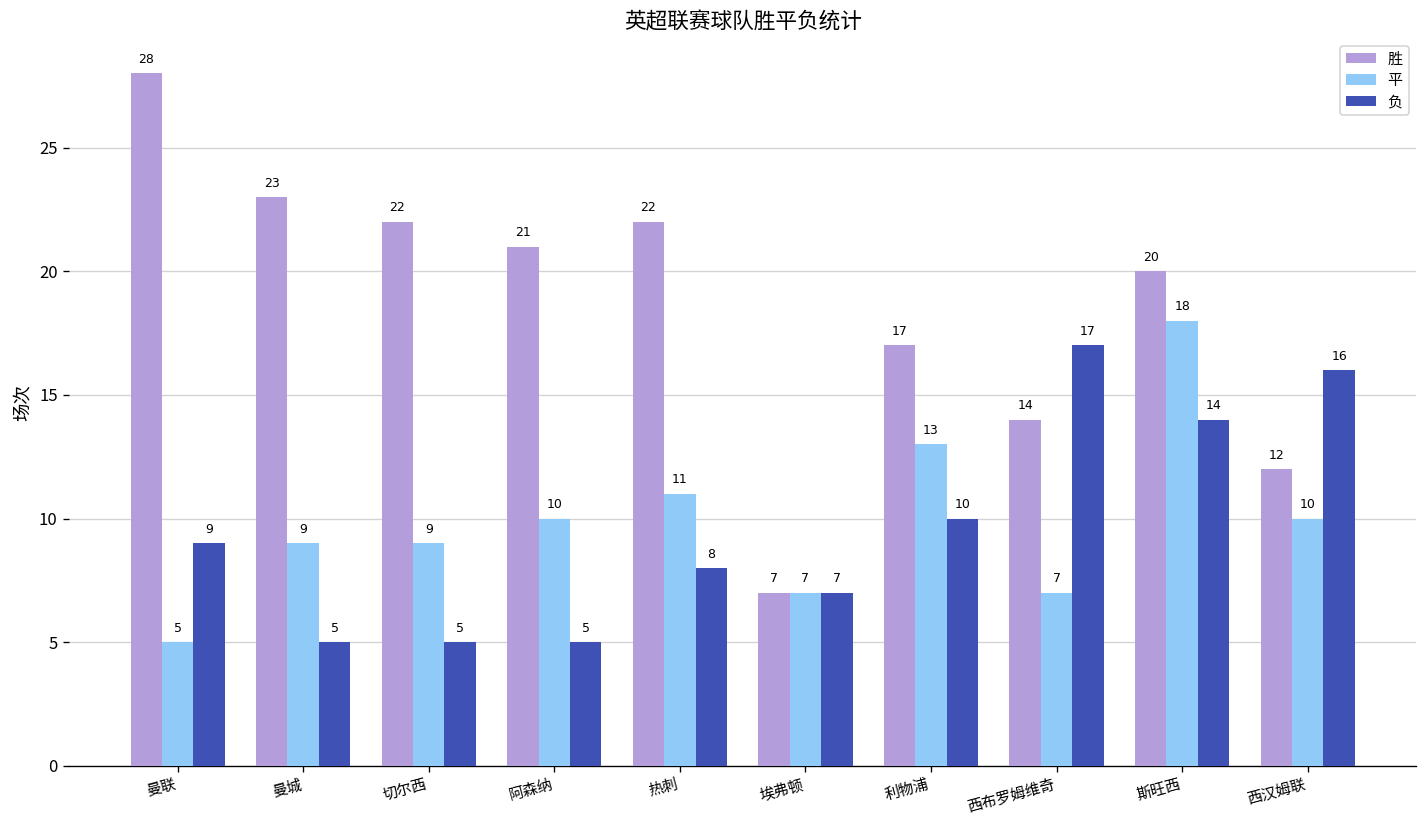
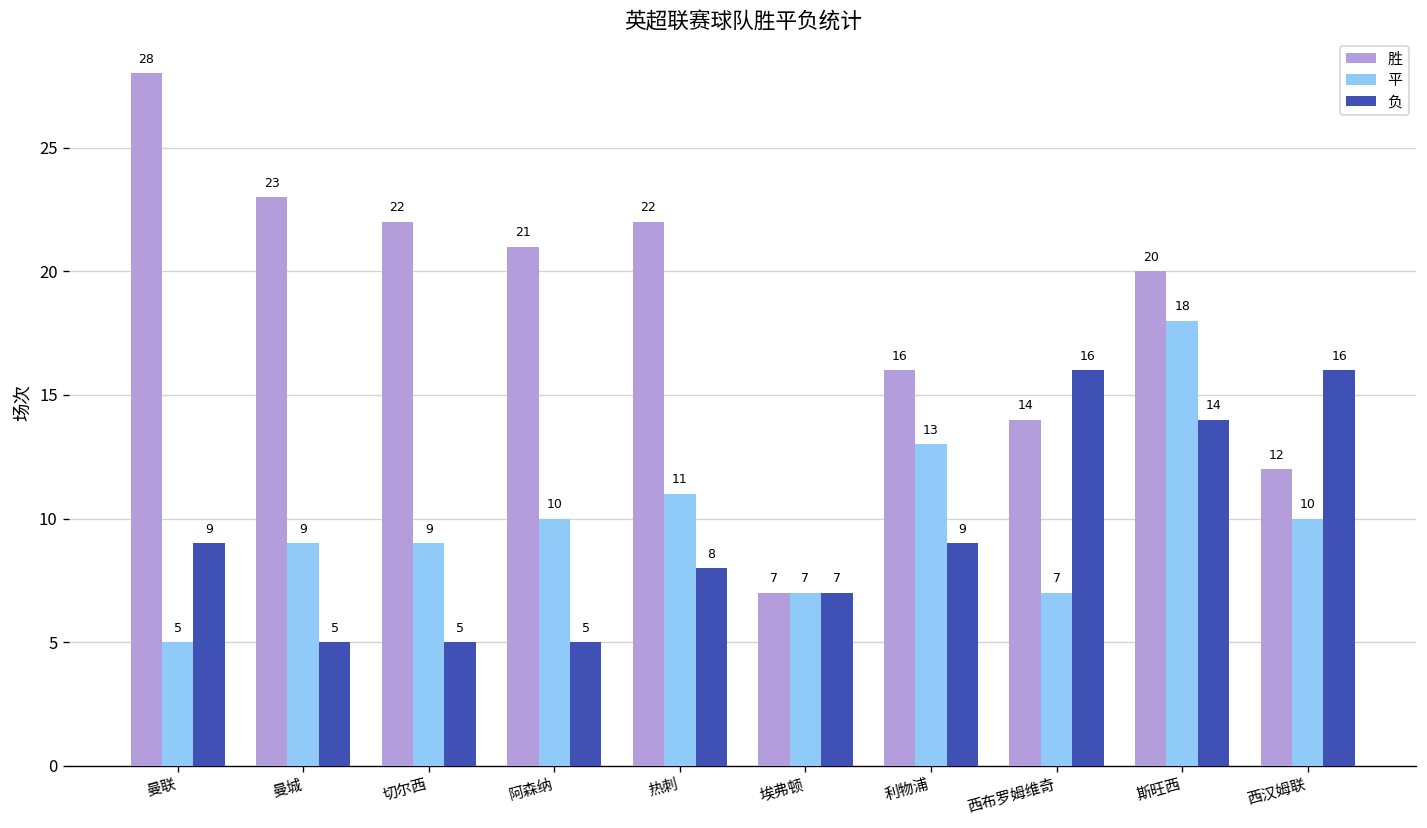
  {
    "胜": {
      "曼联": 28,
      "曼城": 23,
      "切尔西": 22,
      "阿森纳": 21,
      "热刺": 22,
      "埃弗顿": 7,
-     "利物浦": 17,
+     "利物浦": 16,
      "西布罗姆维奇": 14,
      "斯旺西": 20,
      "西汉姆联": 12
    },
    "平": {
      "曼联": 5,
      "曼城": 9,
      "切尔西": 9,
      "阿森纳": 10,
      "热刺": 11,
      "埃弗顿": 7,
      "利物浦": 13,
      "西布罗姆维奇": 7,
      "斯旺西": 18,
      "西汉姆联": 10
    },
    "负": {
      "曼联": 9,
      "曼城": 5,
      "切尔西": 5,
      "阿森纳": 5,
      "热刺": 8,
      "埃弗顿": 7,
-     "利物浦": 10,
-     "西布罗姆维奇": 17,
+     "利物浦": 9,
+     "西布罗姆维奇": 16,
      "斯旺西": 14,
      "西汉姆联": 16
    }
  }
